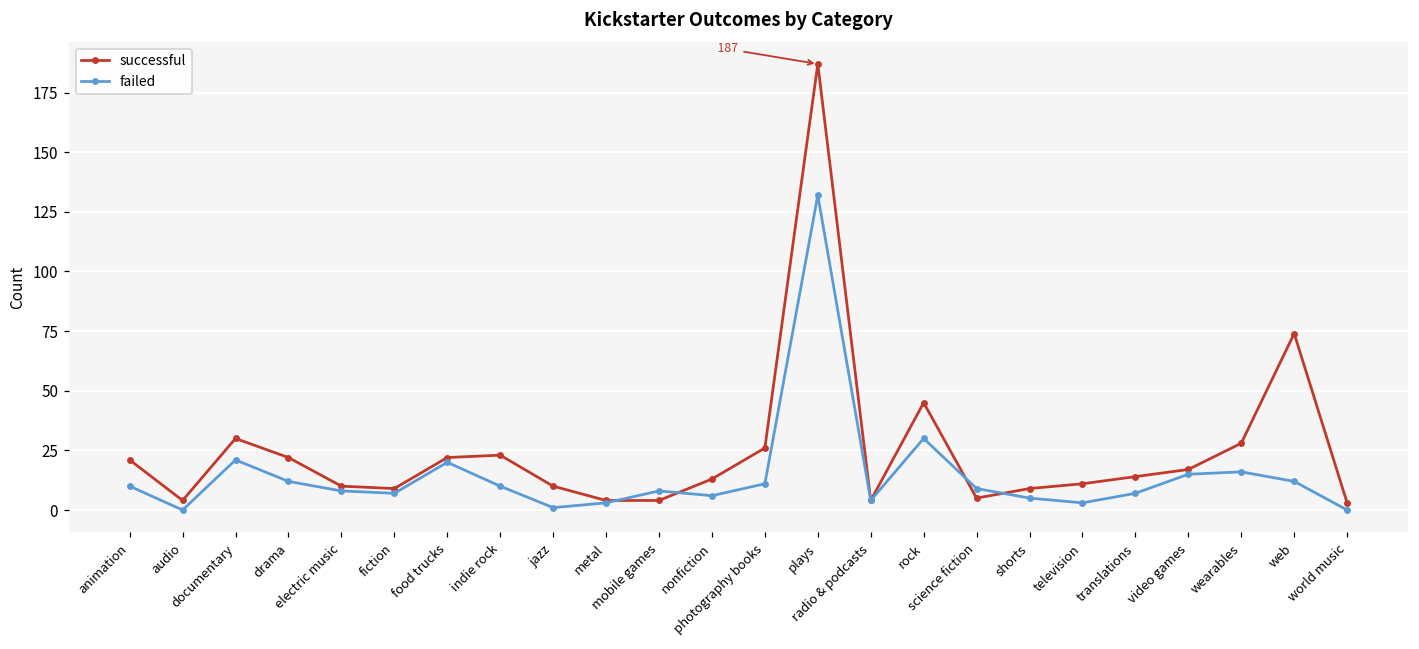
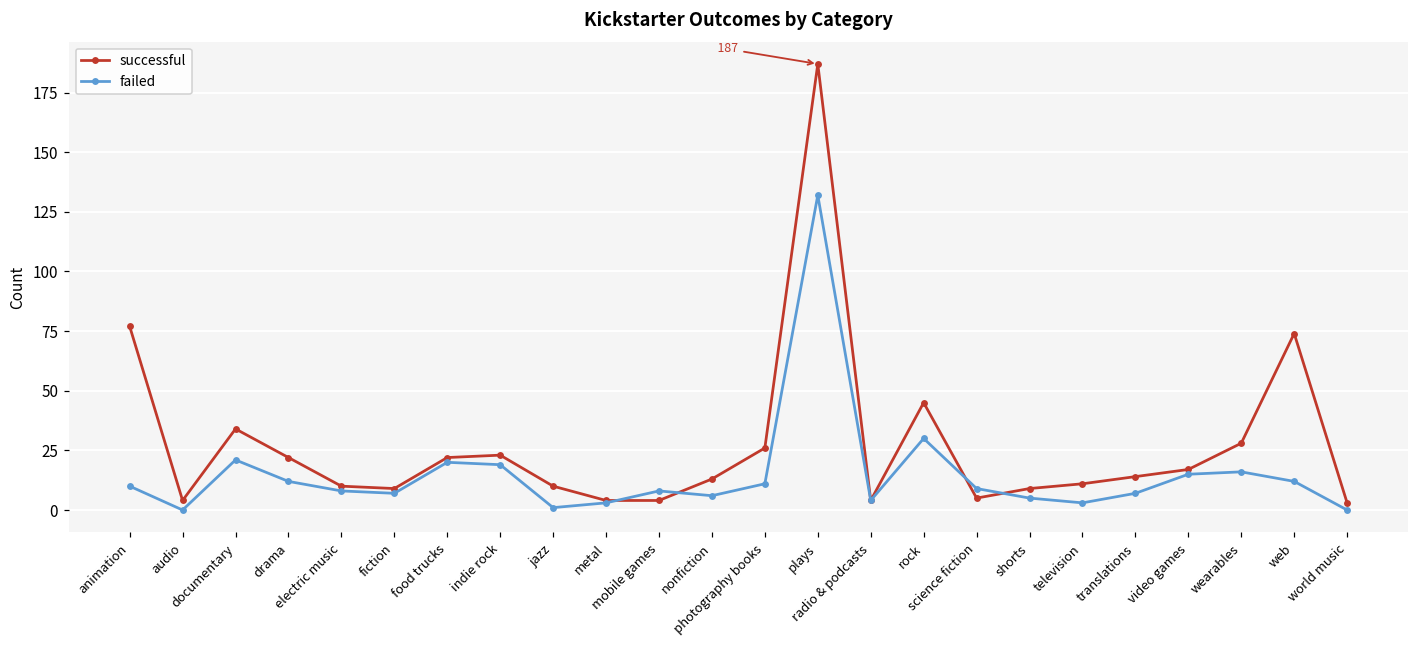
  {
    "successful": {
-     "animation": 21,
+     "animation": 77,
      "audio": 4,
-     "documentary": 30,
+     "documentary": 34,
      "drama": 22,
      "electric music": 10,
      "fiction": 9,
      "food trucks": 22,
      "indie rock": 23,
      "jazz": 10,
      "mobile games": 4,
      "nonfiction": 13,
      "photography books": 26,
      "rock": 45,
      "science fiction": 5,
      "shorts": 9,
      "television": 11,
      "translations": 14,
      "video games": 17,
      "wearables": 28,
      "web": 74,
      "world music": 3
    },
    "failed": {
      "animation": 10,
      "audio": 0,
      "documentary": 21,
      "drama": 12,
      "electric music": 8,
      "fiction": 7,
      "food trucks": 20,
-     "indie rock": 10,
+     "indie rock": 19,
      "jazz": 1,
      "mobile games": 8,
      "nonfiction": 6,
      "photography books": 11,
      "plays": 132,
      "rock": 30,
      "science fiction": 9,
      "shorts": 5,
      "television": 3,
      "translations": 7,
      "video games": 15,
      "wearables": 16,
      "web": 12,
      "world music": 0
    }
  }
